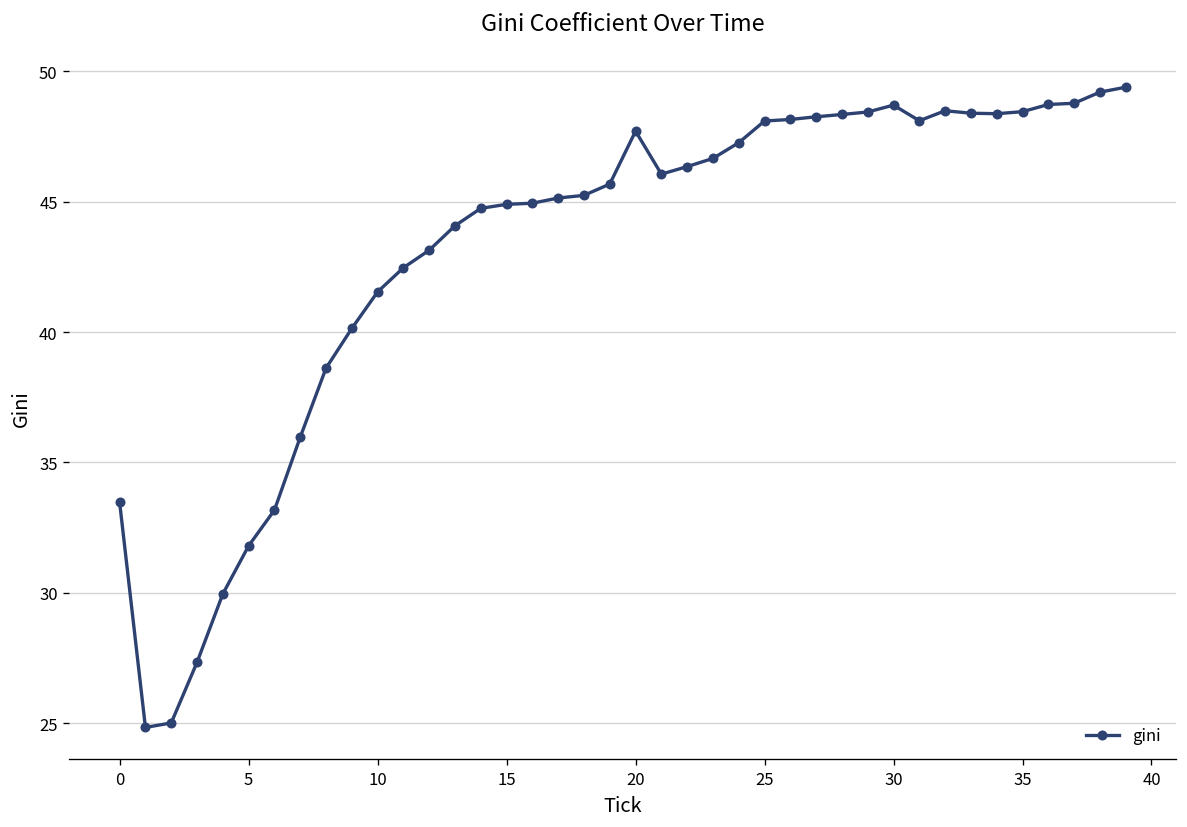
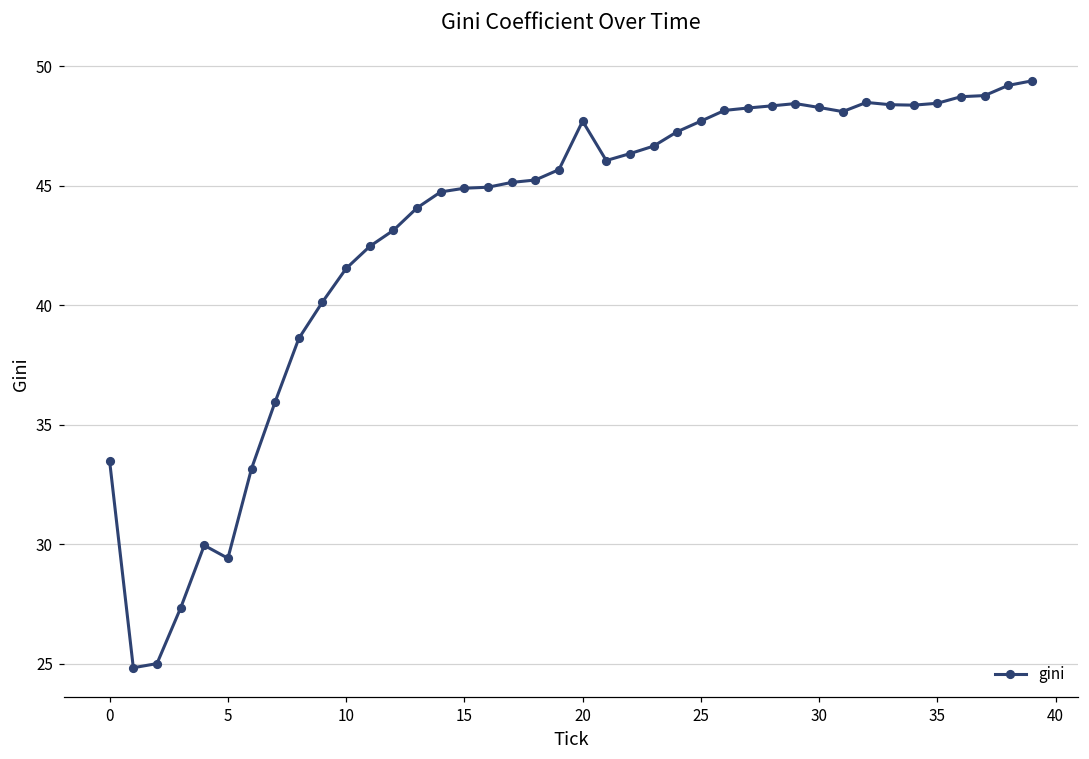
  {
    "0": 33.5,
-   "5": 31.8,
+   "5": 29.4,
    "10": 41.5,
    "15": 44.9,
    "20": 47.7,
-   "25": 48.1,
-   "30": 48.7,
+   "25": 47.7,
+   "30": 48.3,
    "35": 48.5
  }
